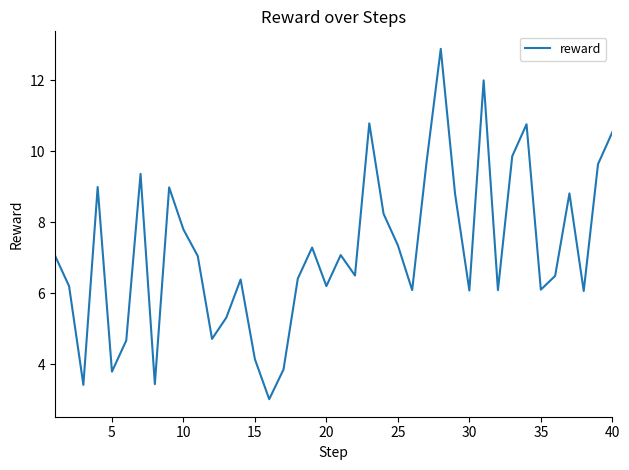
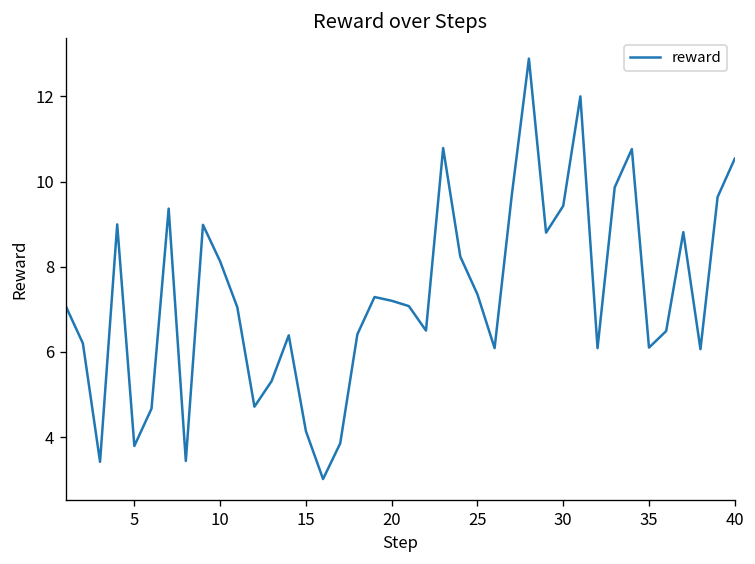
  {
    "5": 3.8,
-   "10": 7.8,
+   "10": 8.1,
    "15": 4.1,
-   "20": 6.2,
+   "20": 7.2,
    "25": 7.4,
-   "30": 6.1,
+   "30": 9.4,
    "35": 6.1,
    "40": 10.5
  }
